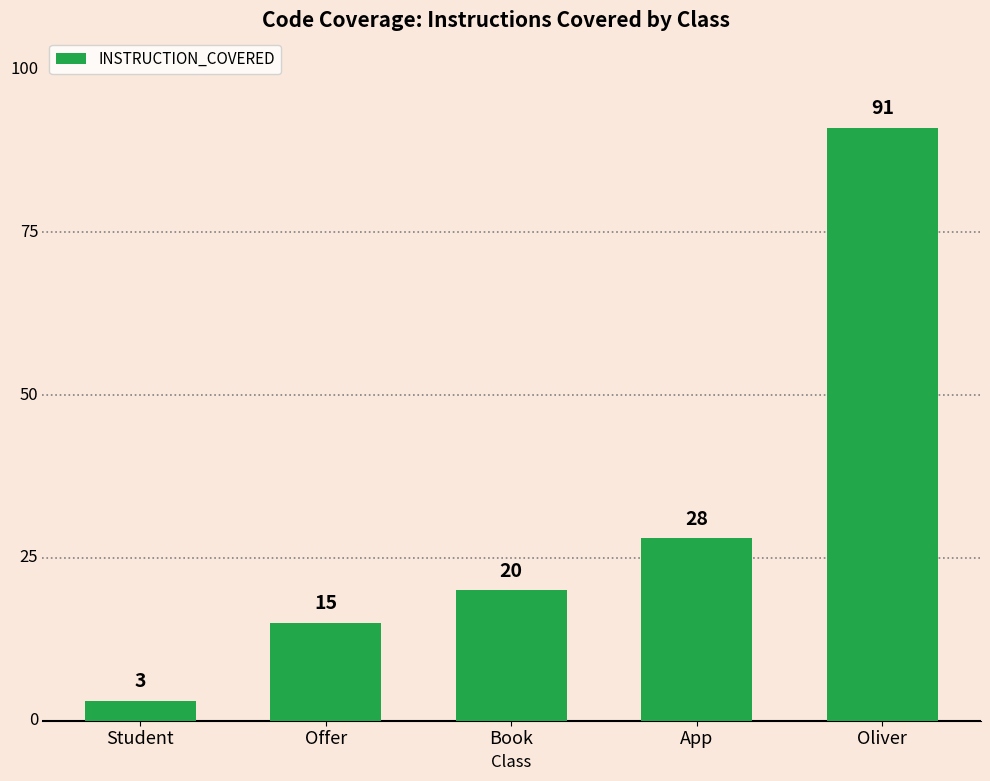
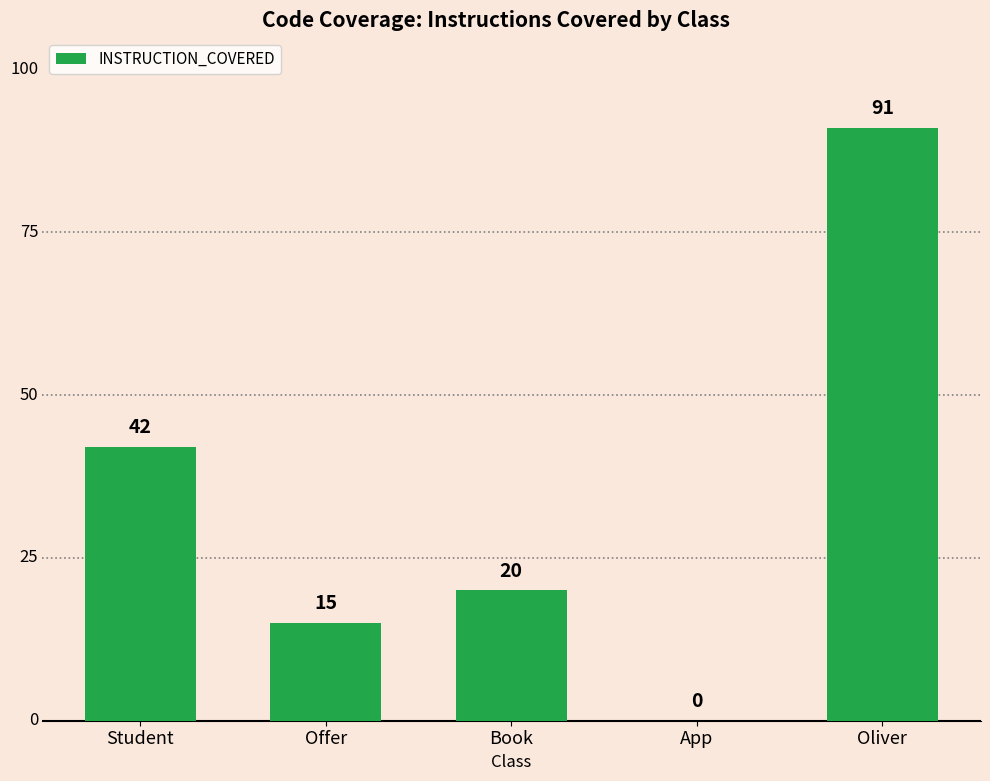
  {
-   "Student": 3,
+   "Student": 42,
    "Offer": 15,
    "Book": 20,
-   "App": 28,
+   "App": 0,
    "Oliver": 91
  }
